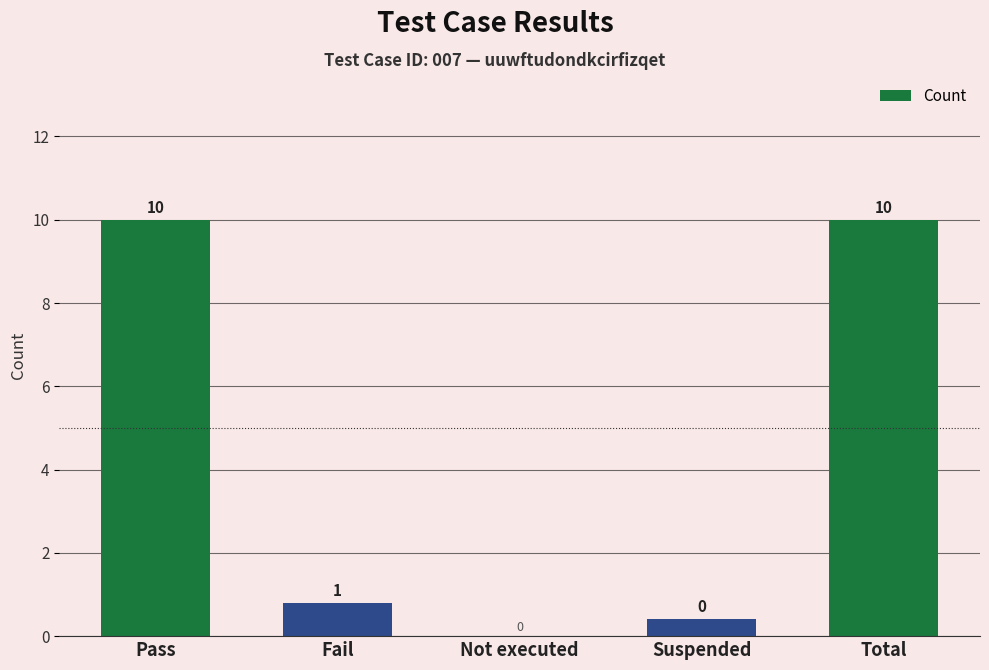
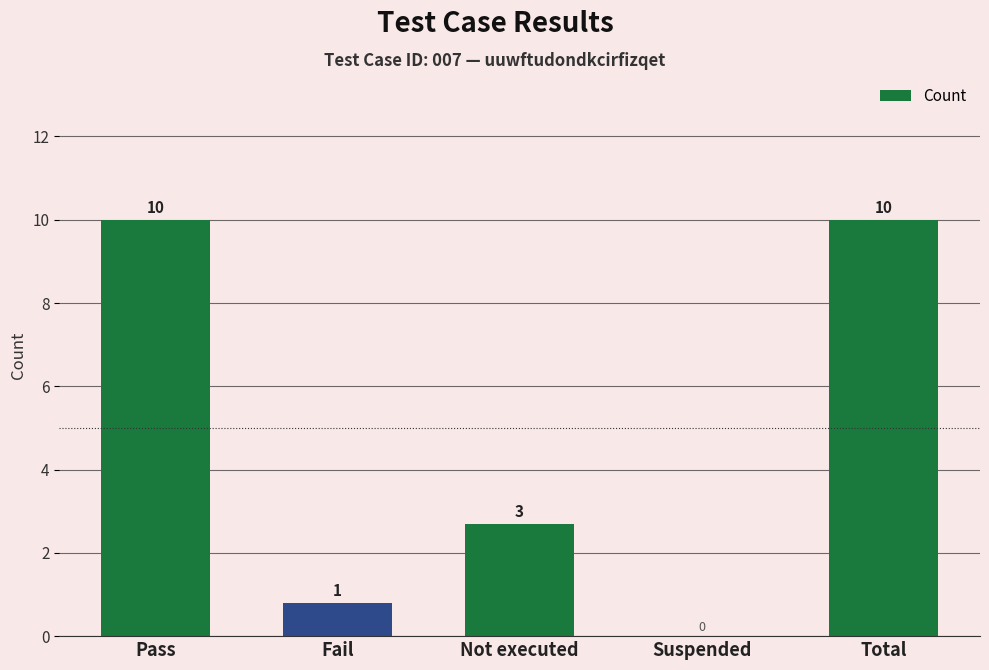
  {
    "Pass": 10,
    "Fail": 1,
-   "Not executed": 0,
-   "Suspended": 0.4,
+   "Not executed": 3,
+   "Suspended": 0.0,
    "Total": 10
  }
